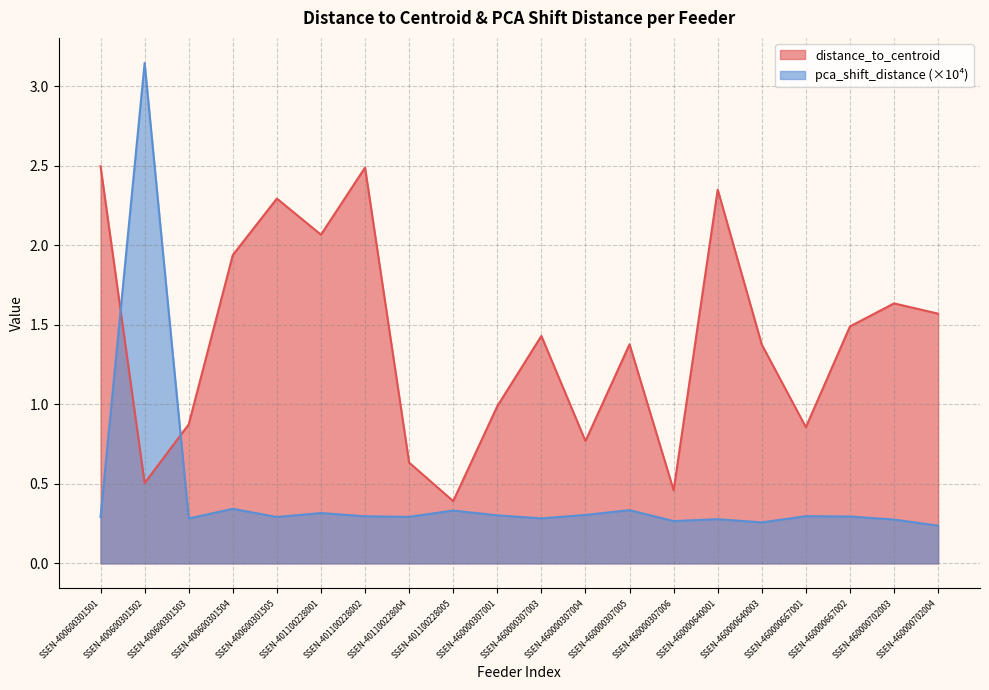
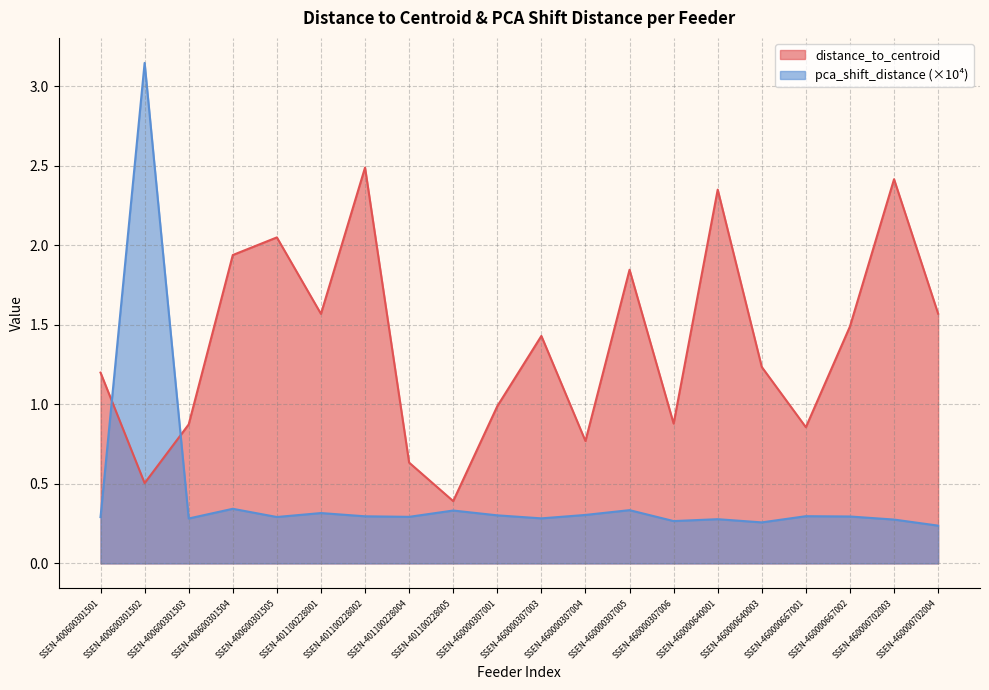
  {
    "distance_to_centroid": {
-     "SSEN-400600301501": 2.50,
+     "SSEN-400600301501": 1.20,
      "SSEN-400600301502": 0.50,
      "SSEN-400600301503": 0.87,
      "SSEN-400600301504": 1.94,
-     "SSEN-400600301505": 2.29,
-     "SSEN-401100228001": 2.07,
+     "SSEN-400600301505": 2.05,
+     "SSEN-401100228001": 1.57,
      "SSEN-401100228002": 2.49,
      "SSEN-401100228004": 0.63,
      "SSEN-401100228005": 0.39,
      "SSEN-460000307001": 0.99,
      "SSEN-460000307003": 1.43,
      "SSEN-460000307004": 0.77,
-     "SSEN-460000307005": 1.38,
-     "SSEN-460000307006": 0.46,
+     "SSEN-460000307005": 1.85,
+     "SSEN-460000307006": 0.88,
      "SSEN-460000640001": 2.35,
-     "SSEN-460000640003": 1.38,
+     "SSEN-460000640003": 1.24,
      "SSEN-460000667001": 0.86,
      "SSEN-460000667002": 1.49,
-     "SSEN-460000702003": 1.64,
+     "SSEN-460000702003": 2.42,
      "SSEN-460000702004": 1.57
    },
    "pca_shift_distance (×10⁴)": {
      "SSEN-400600301501": 0.29,
      "SSEN-400600301502": 3.15,
      "SSEN-400600301503": 0.28,
      "SSEN-400600301504": 0.34,
      "SSEN-400600301505": 0.29,
      "SSEN-401100228001": 0.32,
      "SSEN-401100228002": 0.30,
      "SSEN-401100228004": 0.29,
      "SSEN-401100228005": 0.33,
      "SSEN-460000307001": 0.30,
      "SSEN-460000307003": 0.28,
      "SSEN-460000307004": 0.30,
      "SSEN-460000307005": 0.33,
      "SSEN-460000307006": 0.27,
      "SSEN-460000640001": 0.28,
      "SSEN-460000640003": 0.26,
      "SSEN-460000667001": 0.30,
      "SSEN-460000667002": 0.29,
      "SSEN-460000702003": 0.28,
      "SSEN-460000702004": 0.24
    }
  }
